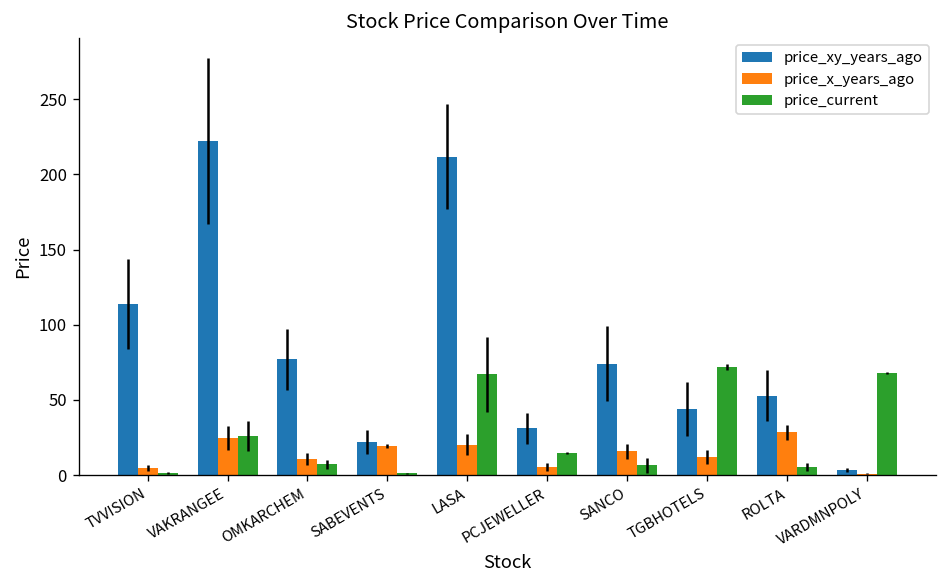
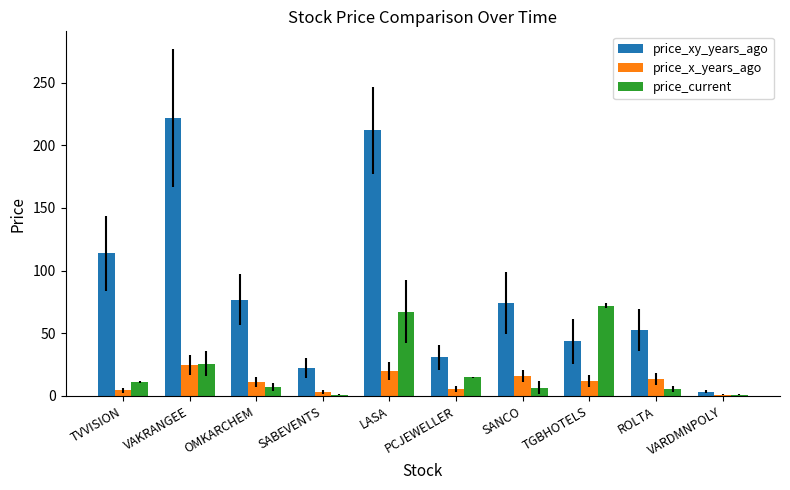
  {
    "price_xy_years_ago": {
      "TVVISION": 114,
      "VAKRANGEE": 222,
      "OMKARCHEM": 77,
      "SABEVENTS": 22,
      "LASA": 212,
      "PCJEWELLER": 31,
      "SANCO": 74,
      "TGBHOTELS": 44,
      "ROLTA": 53,
      "VARDMNPOLY": 4
    },
    "price_x_years_ago": {
      "TVVISION": 5,
      "VAKRANGEE": 24,
      "OMKARCHEM": 11,
-     "SABEVENTS": 19,
+     "SABEVENTS": 3,
      "LASA": 20,
      "PCJEWELLER": 6,
      "SANCO": 16,
      "TGBHOTELS": 12,
-     "ROLTA": 29
+     "ROLTA": 13
    },
    "price_current": {
-     "TVVISION": 1,
+     "TVVISION": 11,
      "VAKRANGEE": 26,
      "OMKARCHEM": 7,
      "LASA": 67,
      "PCJEWELLER": 15,
      "SANCO": 7,
      "TGBHOTELS": 72,
      "ROLTA": 6,
-     "VARDMNPOLY": 68
+     "VARDMNPOLY": 1
    }
  }
